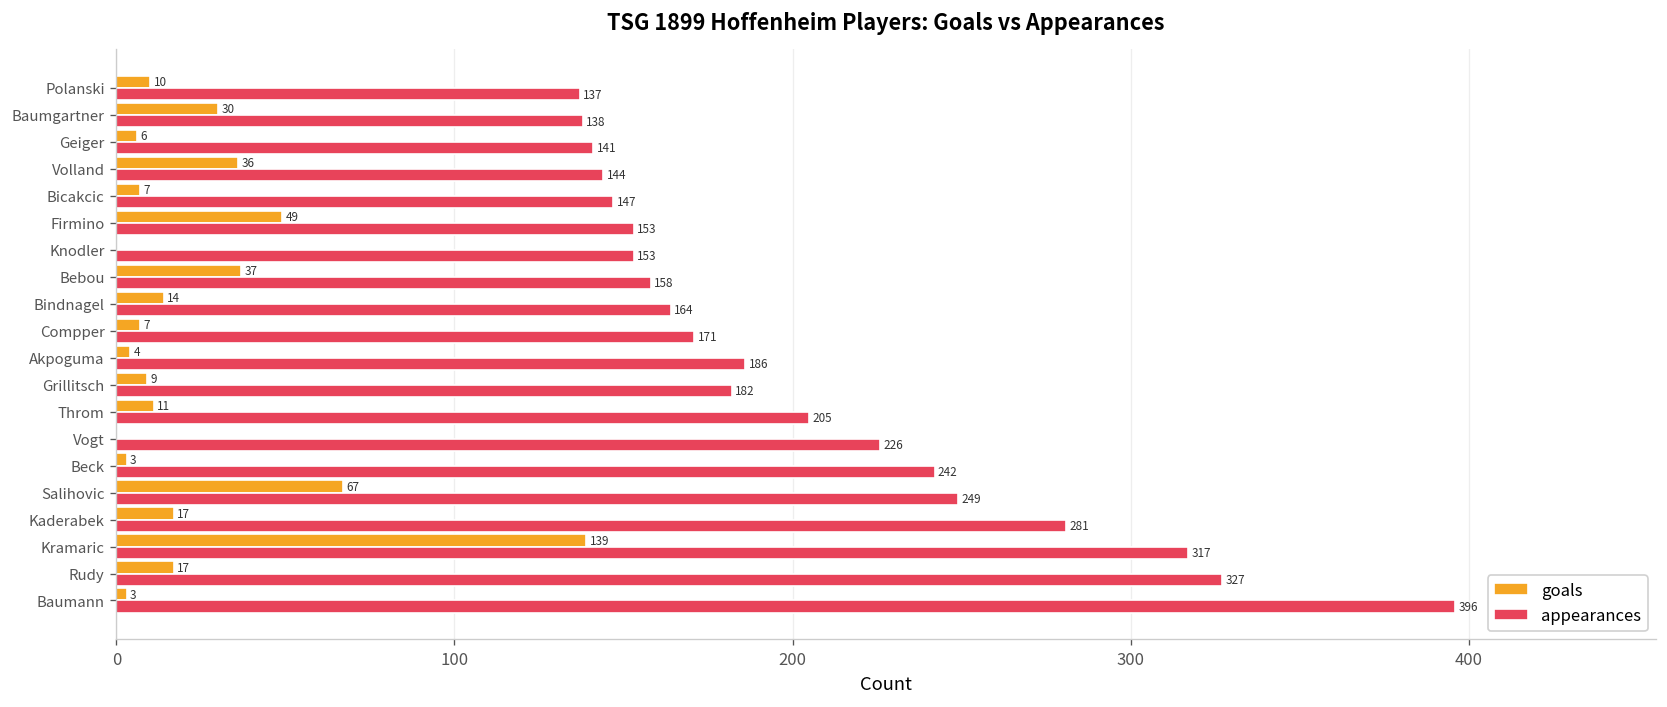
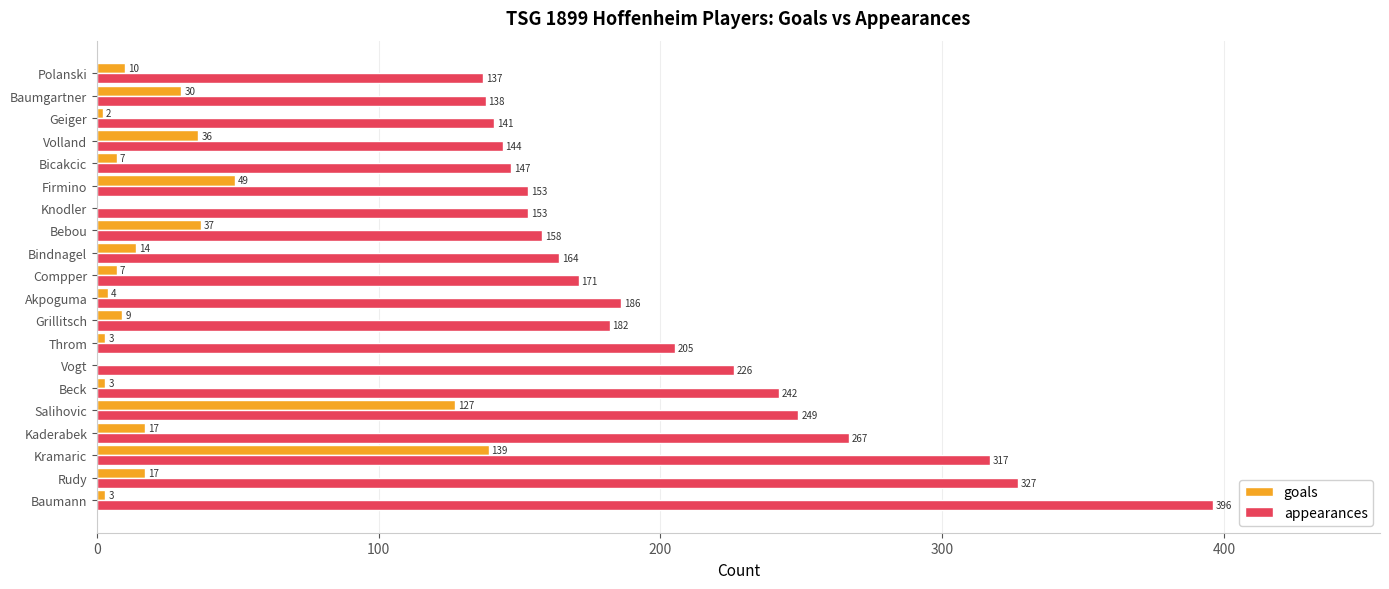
  {
    "goals": {
      "Polanski": 10,
      "Baumgartner": 30,
-     "Geiger": 6,
+     "Geiger": 2,
      "Volland": 36,
      "Bicakcic": 7,
      "Firmino": 49,
      "Bebou": 37,
      "Bindnagel": 14,
      "Compper": 7,
      "Akpoguma": 4,
      "Grillitsch": 9,
-     "Throm": 11,
+     "Throm": 3,
      "Beck": 3,
-     "Salihovic": 67,
+     "Salihovic": 127,
      "Kaderabek": 17,
      "Kramaric": 139,
      "Rudy": 17,
      "Baumann": 3
    },
    "appearances": {
      "Polanski": 137,
      "Baumgartner": 138,
      "Geiger": 141,
      "Volland": 144,
      "Bicakcic": 147,
      "Firmino": 153,
      "Knodler": 153,
      "Bebou": 158,
      "Bindnagel": 164,
      "Compper": 171,
      "Akpoguma": 186,
      "Grillitsch": 182,
      "Throm": 205,
      "Vogt": 226,
      "Beck": 242,
      "Salihovic": 249,
-     "Kaderabek": 281,
+     "Kaderabek": 267,
      "Kramaric": 317,
      "Rudy": 327,
      "Baumann": 396
    }
  }
